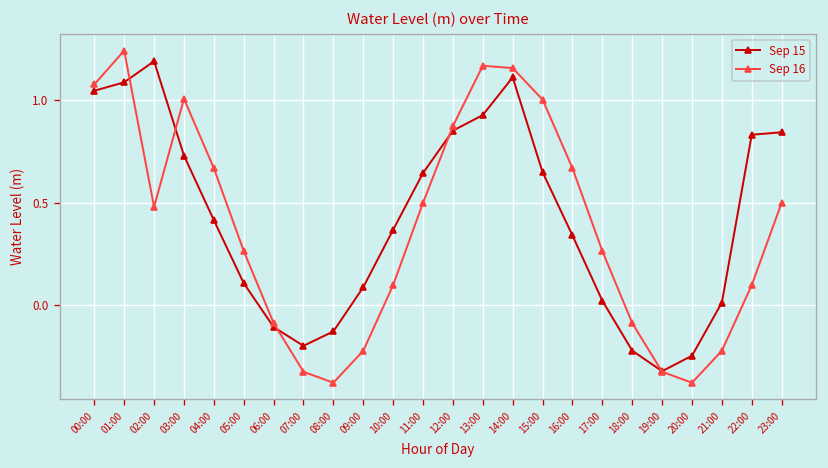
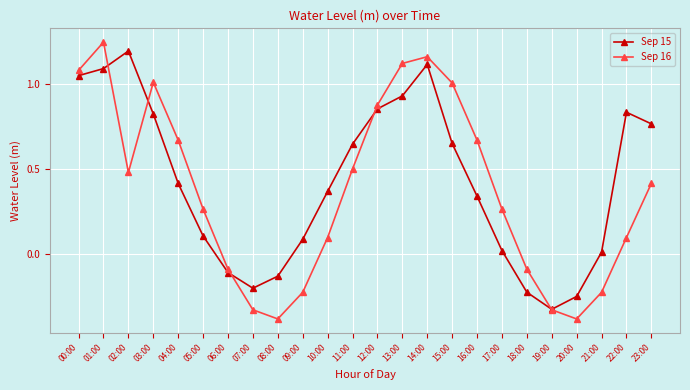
  {
    "Sep 15": {
      "00:00": 1.05,
      "01:00": 1.09,
      "02:00": 1.19,
-     "03:00": 0.73,
+     "03:00": 0.82,
      "04:00": 0.41,
      "05:00": 0.11,
      "06:00": -0.11,
      "07:00": -0.20,
      "08:00": -0.13,
      "09:00": 0.09,
      "10:00": 0.37,
      "11:00": 0.65,
      "12:00": 0.85,
      "13:00": 0.93,
      "14:00": 1.11,
      "15:00": 0.65,
      "16:00": 0.34,
      "17:00": 0.02,
      "18:00": -0.22,
      "20:00": -0.25,
      "21:00": 0.01,
      "22:00": 0.83,
-     "23:00": 0.84
+     "23:00": 0.76
    },
    "Sep 16": {
      "00:00": 1.08,
      "01:00": 1.24,
      "02:00": 0.48,
      "03:00": 1.01,
      "04:00": 0.67,
      "05:00": 0.26,
      "06:00": -0.09,
      "07:00": -0.33,
      "08:00": -0.38,
      "09:00": -0.22,
      "10:00": 0.10,
      "11:00": 0.50,
      "12:00": 0.87,
-     "13:00": 1.17,
+     "13:00": 1.12,
      "14:00": 1.16,
      "15:00": 1.00,
      "16:00": 0.67,
      "17:00": 0.26,
      "18:00": -0.09,
      "20:00": -0.38,
      "21:00": -0.22,
      "22:00": 0.10,
-     "23:00": 0.50
+     "23:00": 0.41
    }
  }
